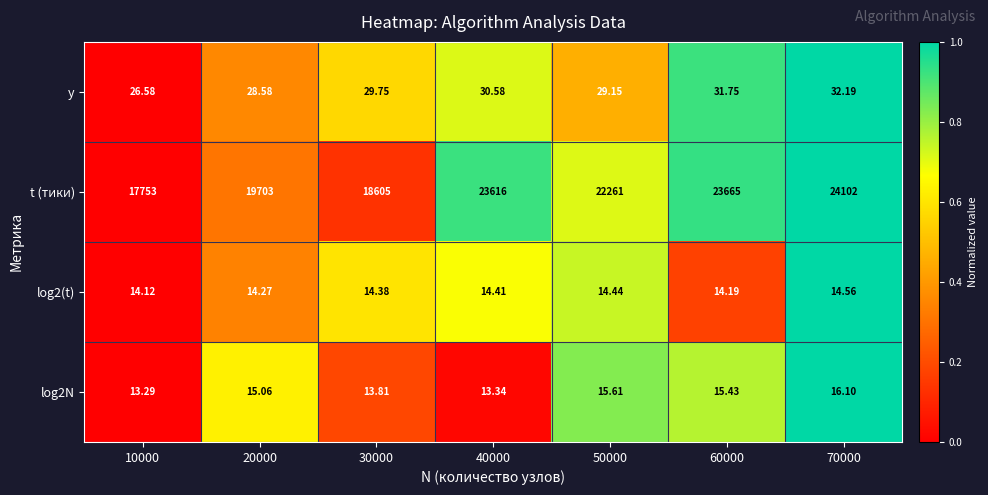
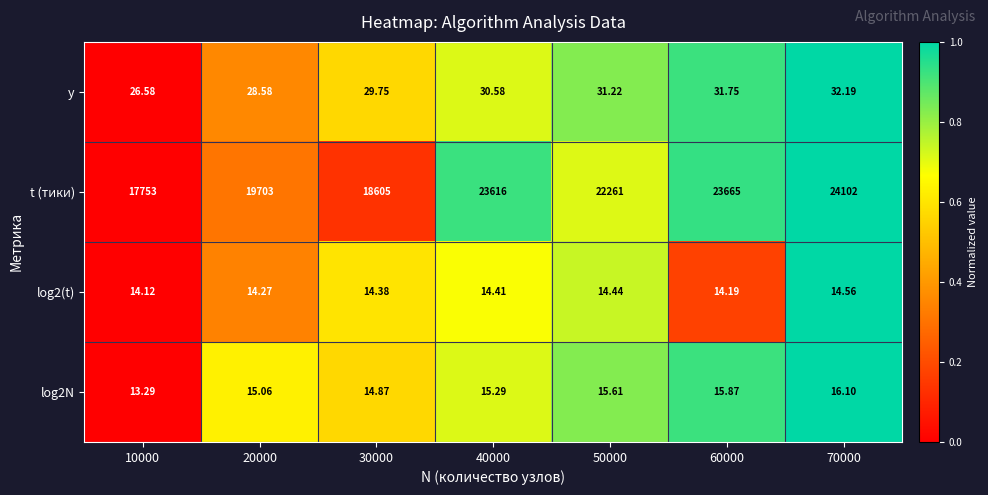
  {
    "y": {
      "10000": 26.58,
      "20000": 28.58,
      "30000": 29.75,
      "40000": 30.58,
-     "50000": 29.15,
+     "50000": 31.22,
      "60000": 31.75,
      "70000": 32.19
    },
    "t (тики)": {
      "10000": 17753,
      "20000": 19703,
      "30000": 18605,
      "40000": 23616,
      "50000": 22261,
      "60000": 23665,
      "70000": 24102
    },
    "log2(t)": {
      "10000": 14.12,
      "20000": 14.27,
      "30000": 14.38,
      "40000": 14.41,
      "50000": 14.44,
      "60000": 14.19,
      "70000": 14.56
    },
    "log2N": {
      "10000": 13.29,
      "20000": 15.06,
-     "30000": 13.81,
-     "40000": 13.34,
+     "30000": 14.87,
+     "40000": 15.29,
      "50000": 15.61,
-     "60000": 15.43,
+     "60000": 15.87,
      "70000": 16.10
    }
  }
